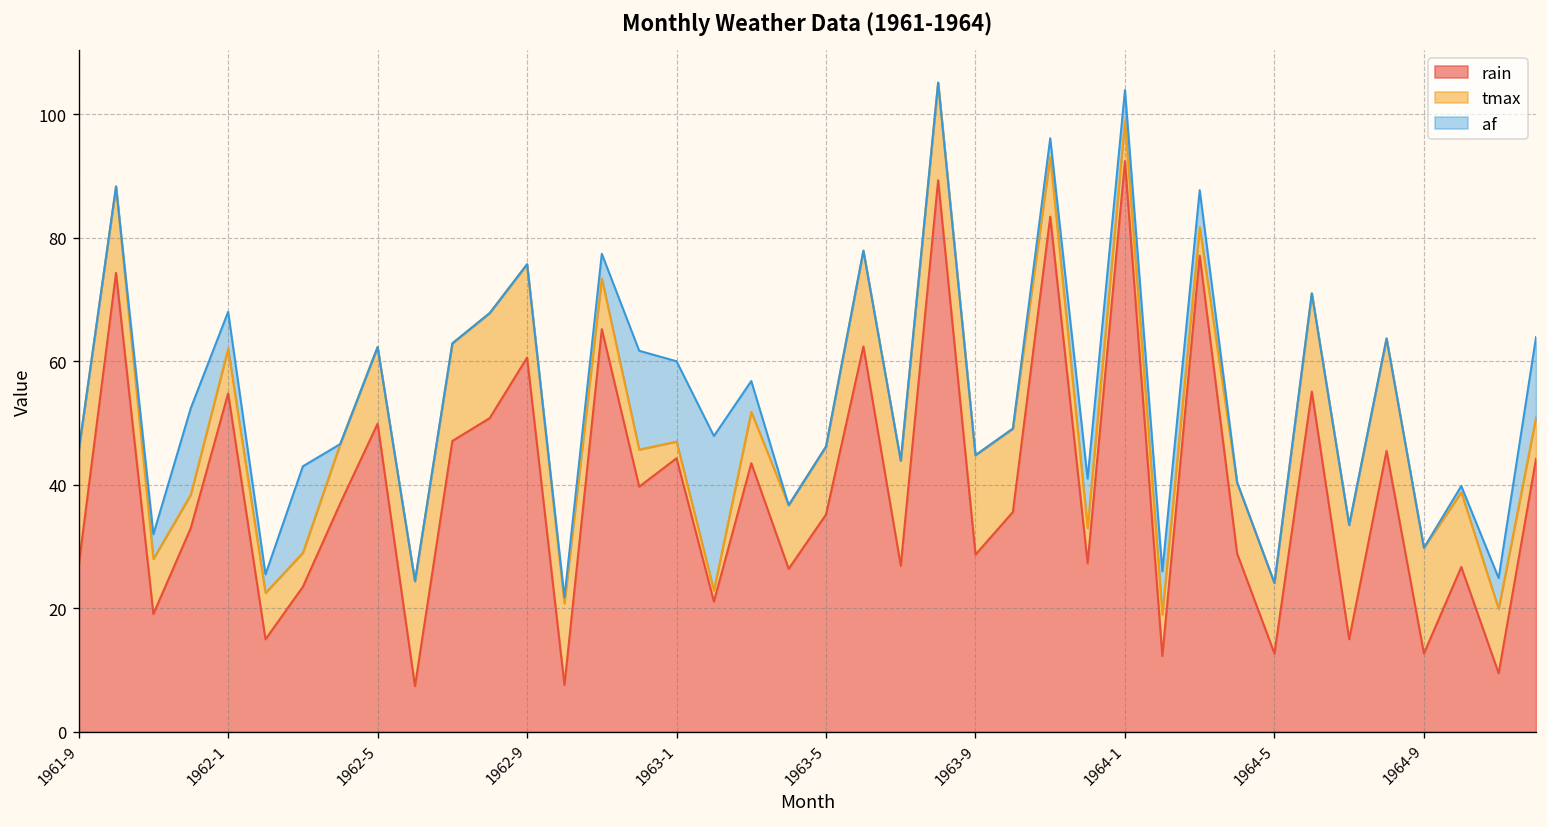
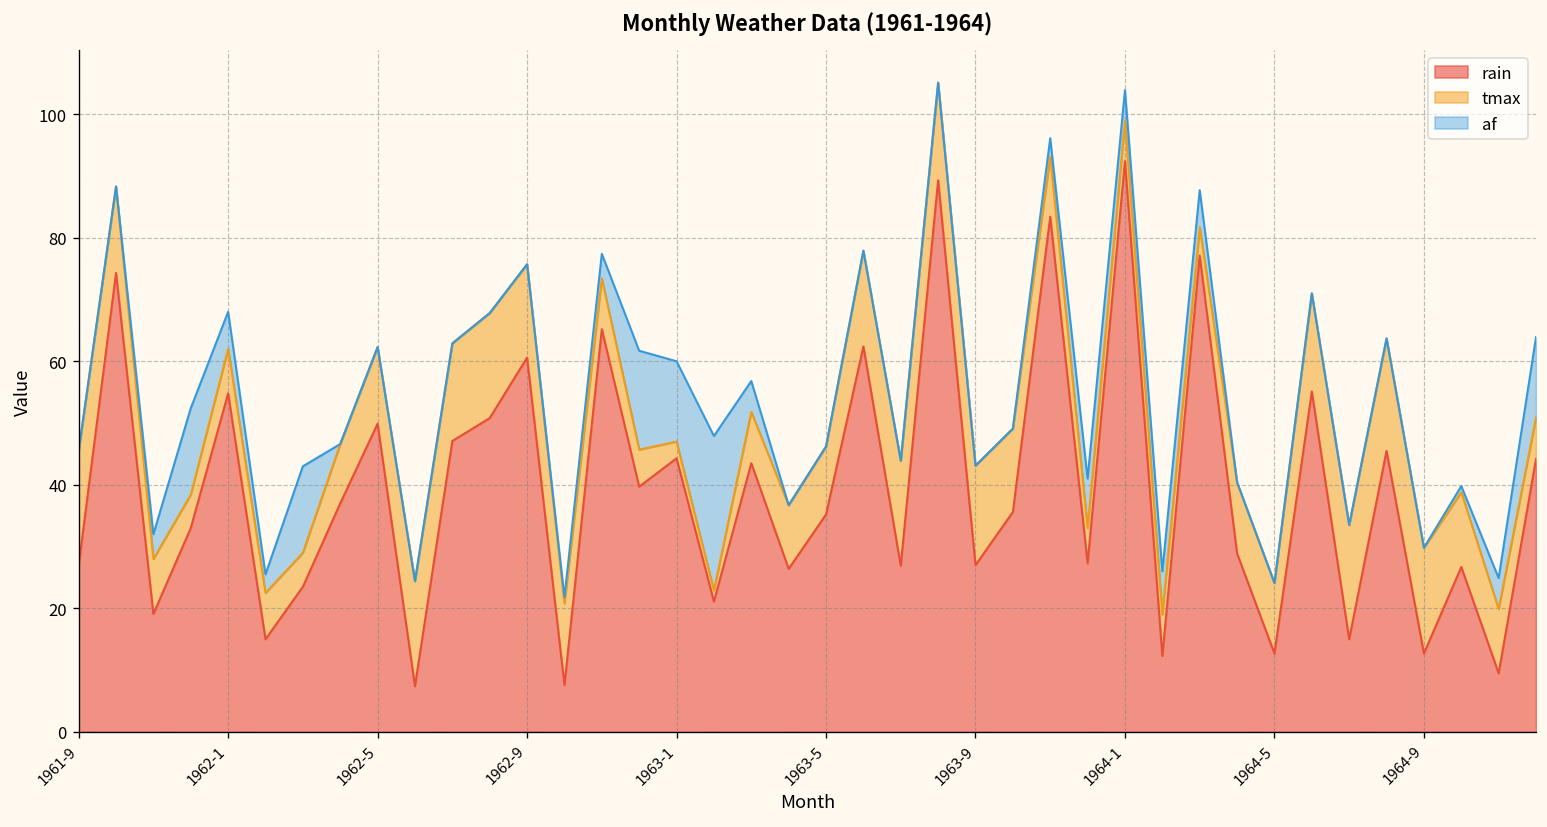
  {
    "rain": {
      "1961-9": 27,
      "1962-1": 55,
      "1962-5": 50,
      "1962-9": 61,
      "1963-1": 44,
      "1963-5": 35,
-     "1963-9": 29,
+     "1963-9": 27,
      "1964-1": 92,
      "1964-5": 13,
      "1964-9": 13
    },
    "tmax": {
      "1962-1": 7,
      "1963-1": 3,
      "1964-1": 7
    },
    "af": {
      "1962-1": 6,
      "1963-1": 13,
      "1964-1": 5
    }
  }
